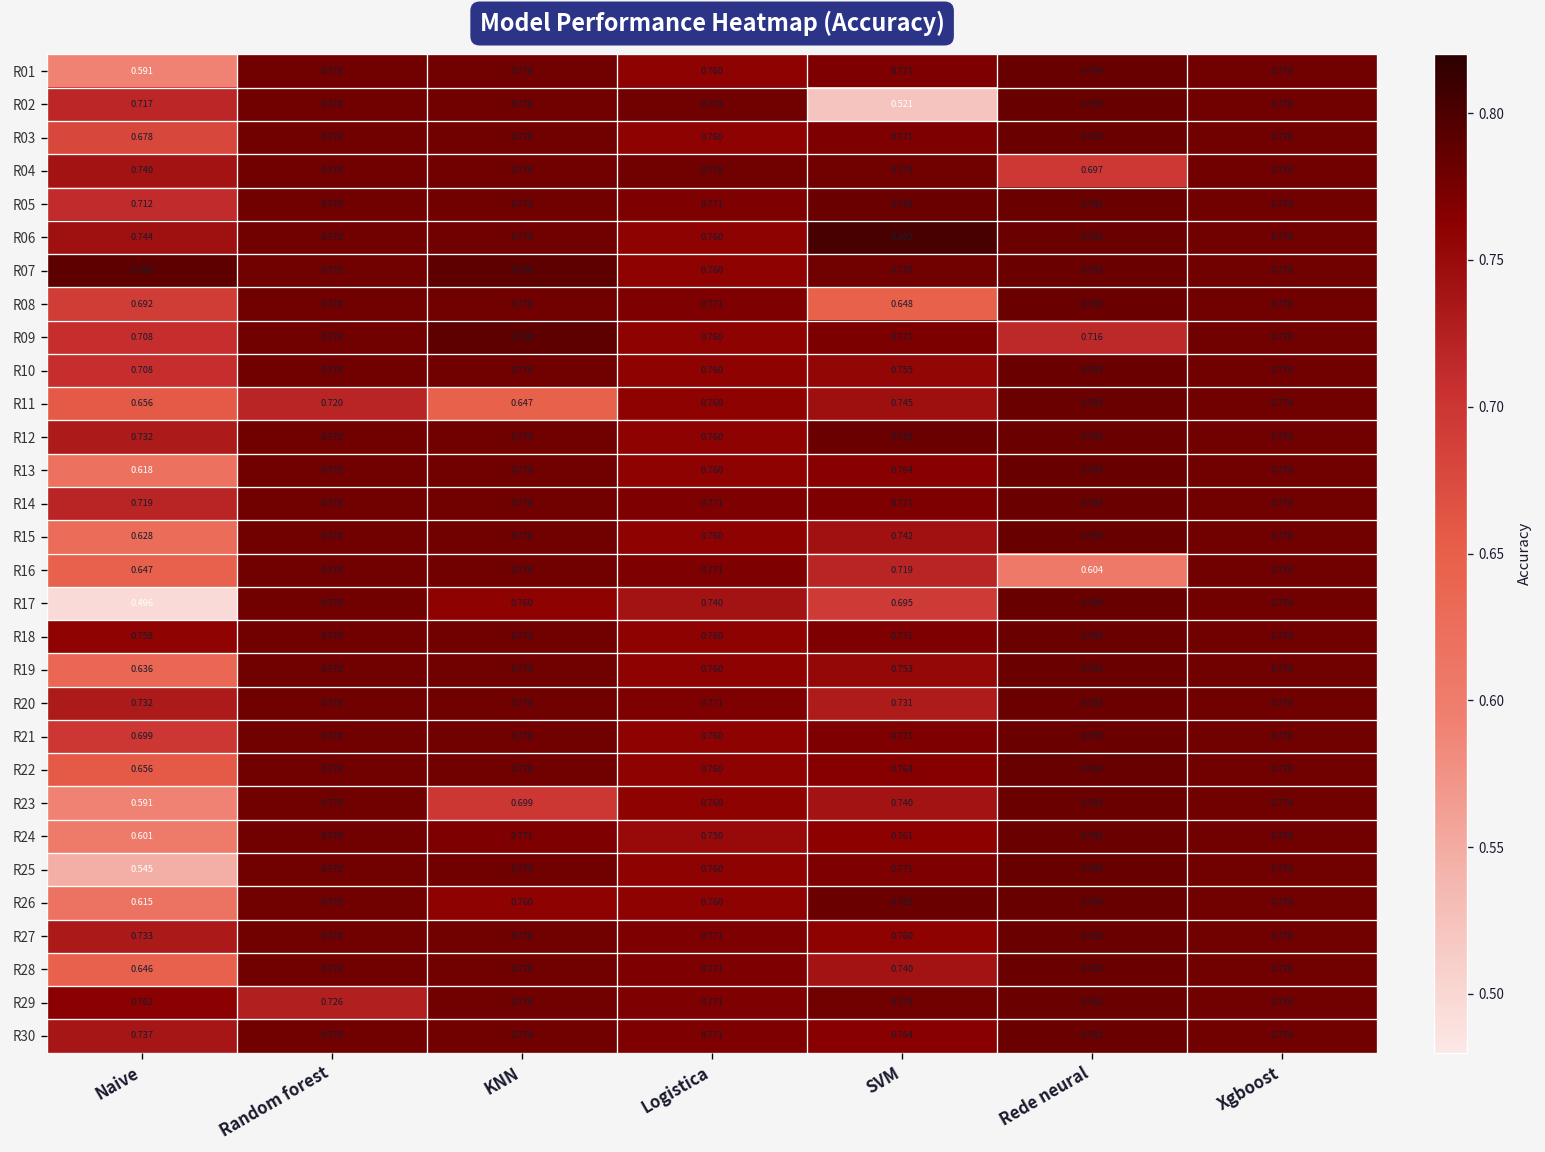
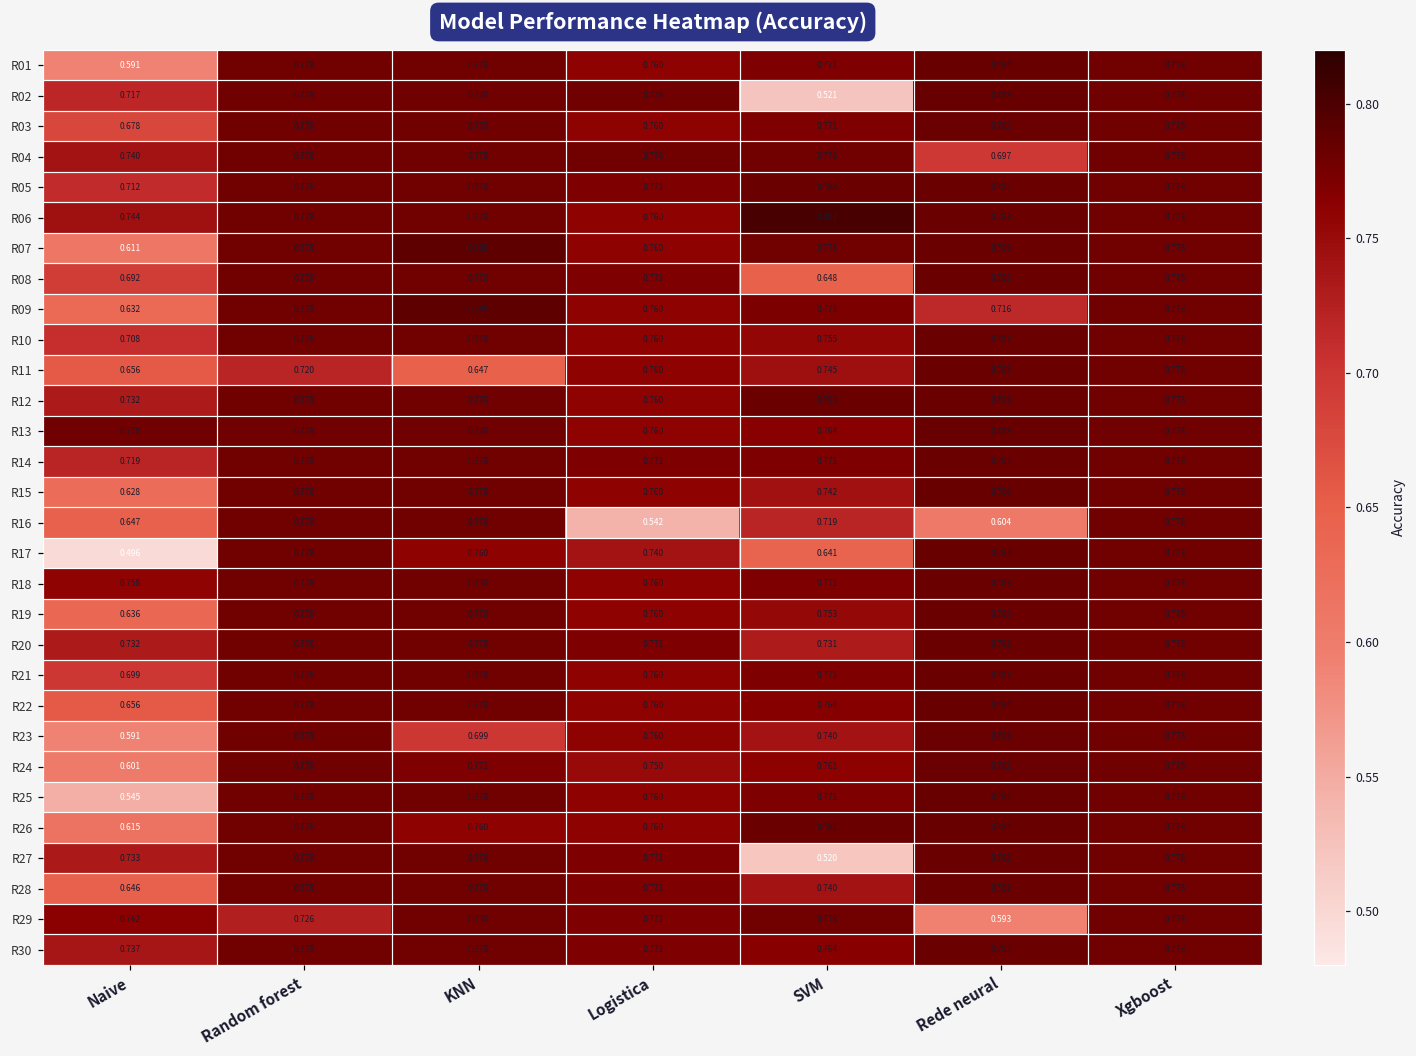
  {
    "R07": {
-     "Naive": 0.789,
+     "Naive": 0.611,
      "Random forest": 0.778,
      "KNN": 0.789,
      "Logistica": 0.760,
      "SVM": 0.778,
      "Rede neural": 0.783,
      "Xgboost": 0.778
    },
    "R09": {
-     "Naive": 0.708,
+     "Naive": 0.632,
      "Random forest": 0.778,
      "KNN": 0.789,
      "Logistica": 0.760,
      "SVM": 0.771,
      "Rede neural": 0.716,
      "Xgboost": 0.778
    },
    "R13": {
-     "Naive": 0.618,
+     "Naive": 0.778,
      "Random forest": 0.778,
      "KNN": 0.778,
      "Logistica": 0.760,
      "SVM": 0.764,
      "Rede neural": 0.783,
      "Xgboost": 0.778
    },
    "R16": {
      "Naive": 0.647,
      "Random forest": 0.778,
      "KNN": 0.778,
-     "Logistica": 0.771,
+     "Logistica": 0.542,
      "SVM": 0.719,
      "Rede neural": 0.604,
      "Xgboost": 0.778
    },
    "R17": {
      "Random forest": 0.778,
      "KNN": 0.760,
      "Logistica": 0.740,
-     "SVM": 0.695,
+     "SVM": 0.641,
      "Rede neural": 0.784,
      "Xgboost": 0.778
    },
    "R27": {
      "Naive": 0.733,
      "Random forest": 0.778,
      "KNN": 0.778,
      "Logistica": 0.771,
-     "SVM": 0.760,
+     "SVM": 0.520,
      "Rede neural": 0.782,
      "Xgboost": 0.778
    },
    "R29": {
      "Naive": 0.762,
      "Random forest": 0.726,
      "KNN": 0.778,
      "Logistica": 0.771,
      "SVM": 0.778,
-     "Rede neural": 0.782,
+     "Rede neural": 0.593,
      "Xgboost": 0.778
    }
  }
